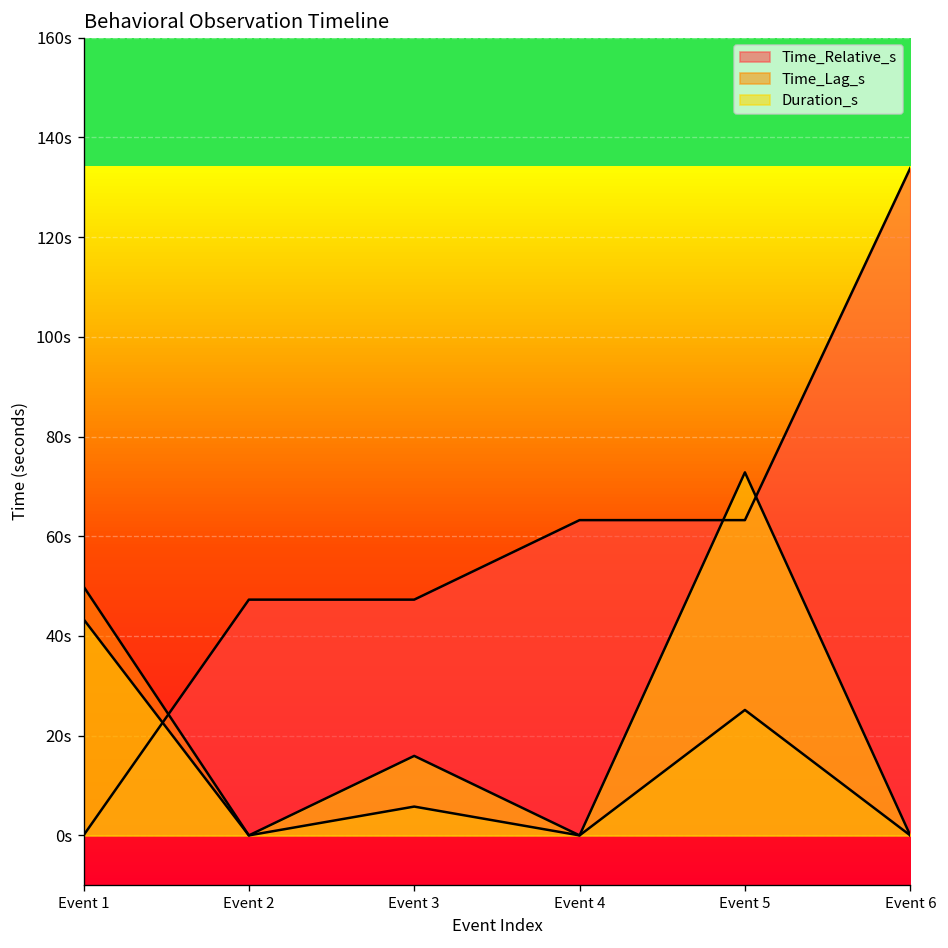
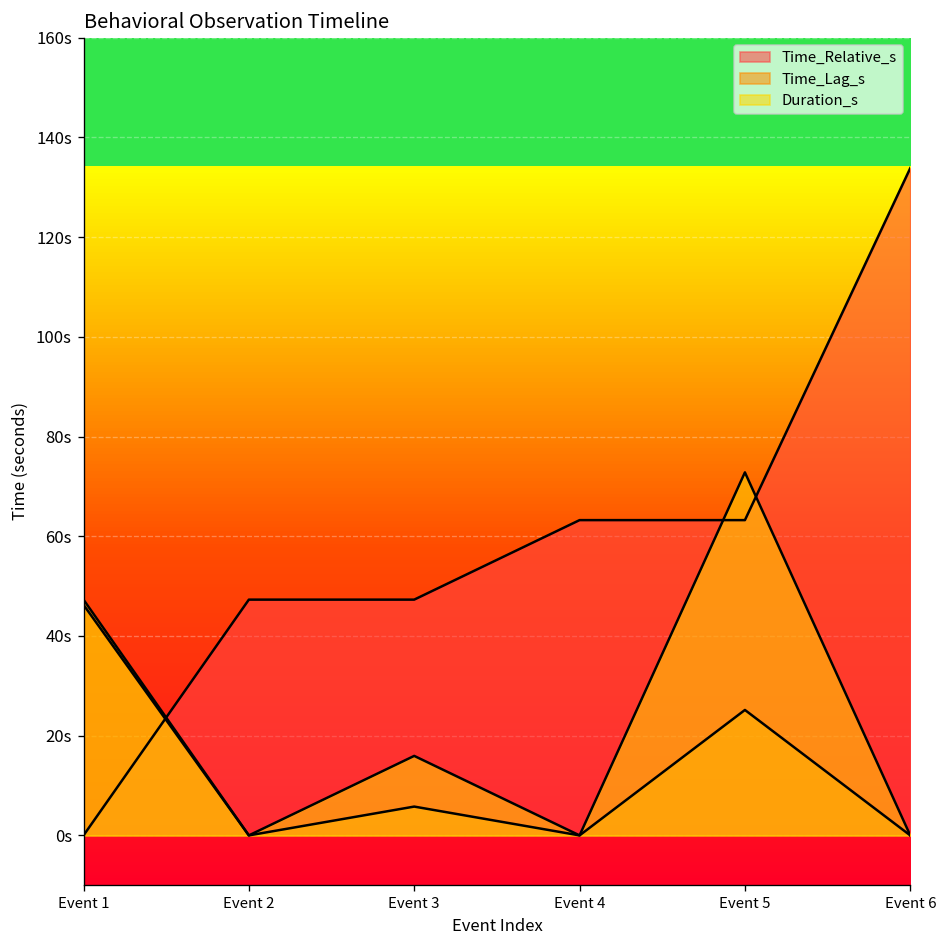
  {
    "Time_Relative_s": {
      "Event 1": "0s",
      "Event 2": "47s",
      "Event 3": "47s",
      "Event 4": "63s",
      "Event 5": "63s",
      "Event 6": "134s"
    },
    "Time_Lag_s": {
-     "Event 1": "50s",
+     "Event 1": "46s",
      "Event 3": "6s",
      "Event 5": "25s"
    },
    "Duration_s": {
-     "Event 1": "43s",
+     "Event 1": "47s",
      "Event 3": "16s",
      "Event 5": "73s"
    }
  }
